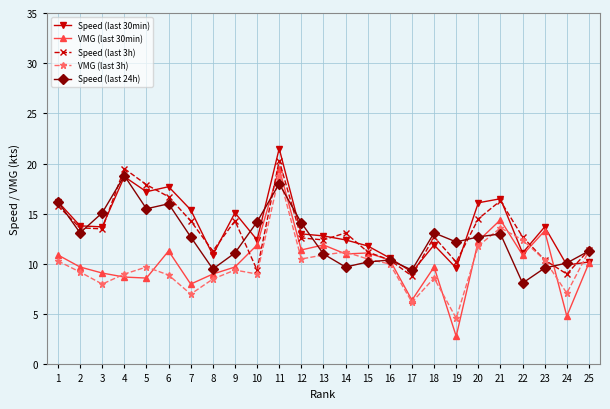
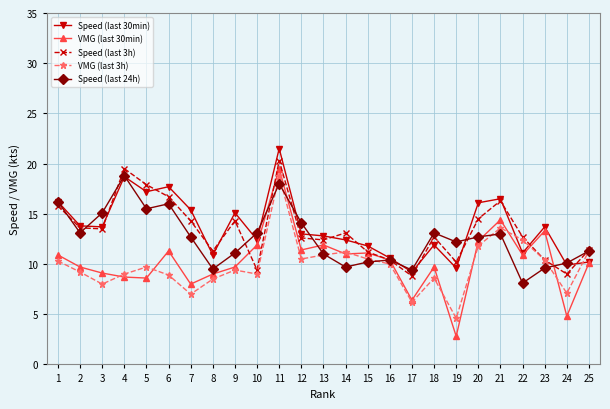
  {
    "Speed (last 24h)": {
      "2": 13.1,
      "3": 15.1,
      "5": 15.5,
      "6": 16.0,
      "7": 12.7,
      "8": 9.5,
      "9": 11.1,
-     "10": 14.2,
+     "10": 13.1,
      "11": 18.0,
      "12": 14.1,
      "14": 9.7,
      "15": 10.2,
      "18": 13.1,
      "19": 12.2,
      "20": 12.7,
      "21": 13.0,
      "22": 8.1,
      "23": 9.6
    }
  }
